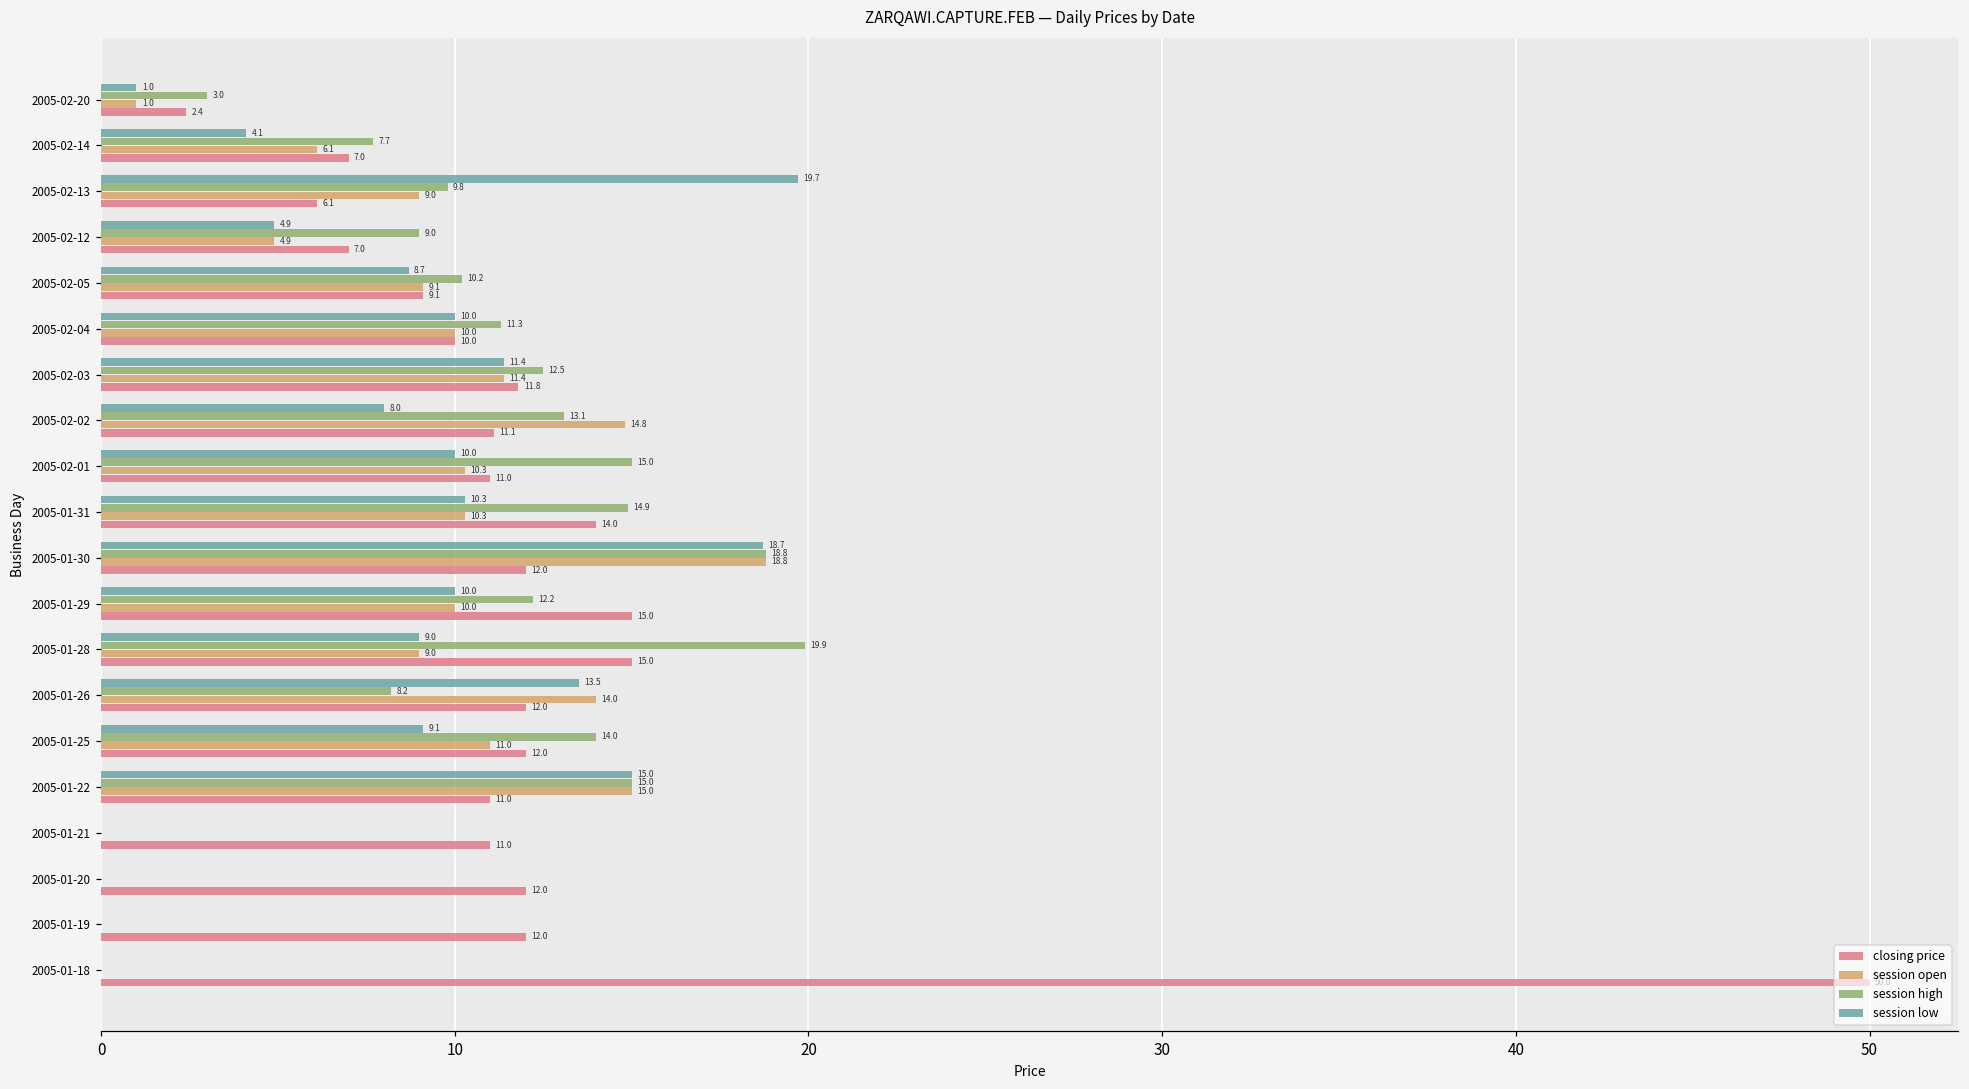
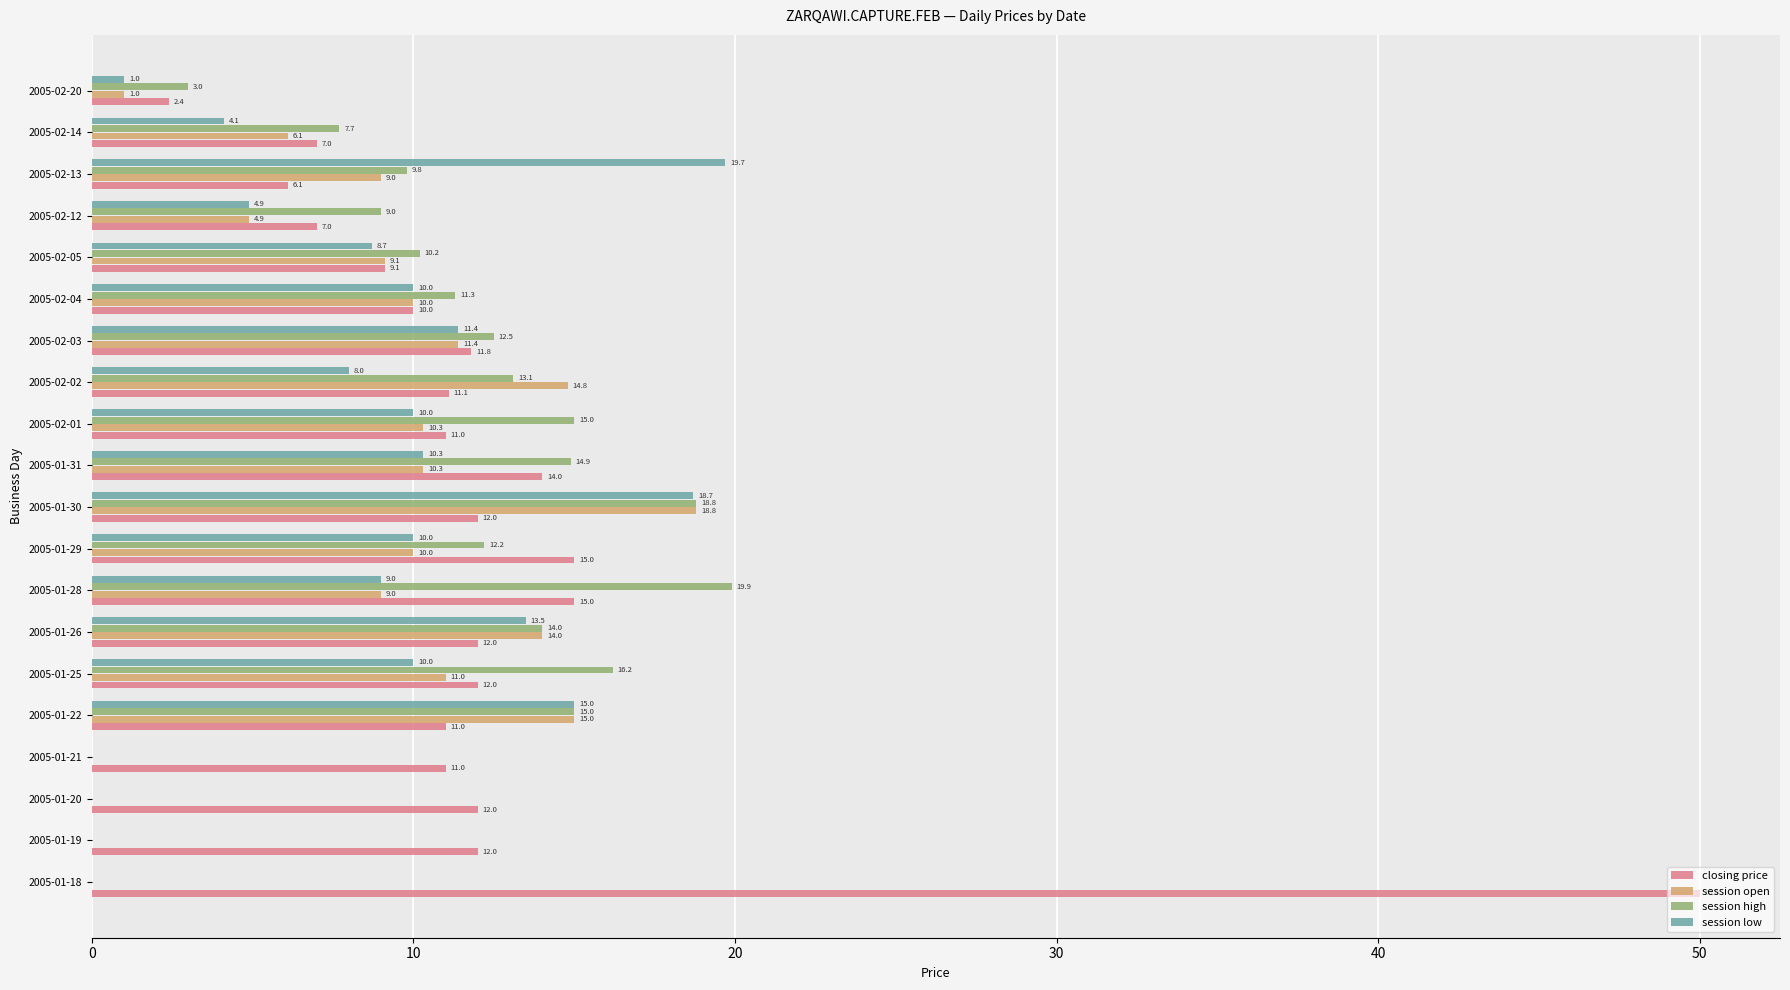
  {
    "session high": {
      "2005-02-20": 3.0,
      "2005-02-14": 7.7,
      "2005-02-13": 9.8,
      "2005-02-12": 9.0,
      "2005-02-05": 10.2,
      "2005-02-04": 11.3,
      "2005-02-03": 12.5,
      "2005-02-02": 13.1,
      "2005-02-01": 15.0,
      "2005-01-31": 14.9,
      "2005-01-30": 18.8,
      "2005-01-29": 12.2,
      "2005-01-28": 19.9,
-     "2005-01-26": 8.2,
-     "2005-01-25": 14.0,
+     "2005-01-26": 14.0,
+     "2005-01-25": 16.2,
      "2005-01-22": 15.0
    },
    "session low": {
      "2005-02-20": 1.0,
      "2005-02-14": 4.1,
      "2005-02-13": 19.7,
      "2005-02-12": 4.9,
      "2005-02-05": 8.7,
      "2005-02-04": 10.0,
      "2005-02-03": 11.4,
      "2005-02-02": 8.0,
      "2005-02-01": 10.0,
      "2005-01-31": 10.3,
      "2005-01-30": 18.7,
      "2005-01-29": 10.0,
      "2005-01-28": 9.0,
      "2005-01-26": 13.5,
-     "2005-01-25": 9.1,
+     "2005-01-25": 10.0,
      "2005-01-22": 15.0
    }
  }
